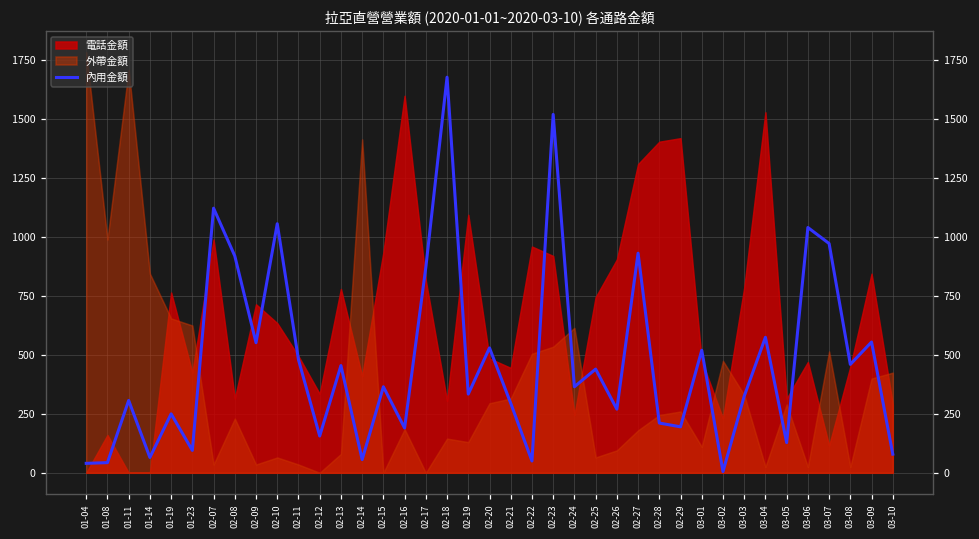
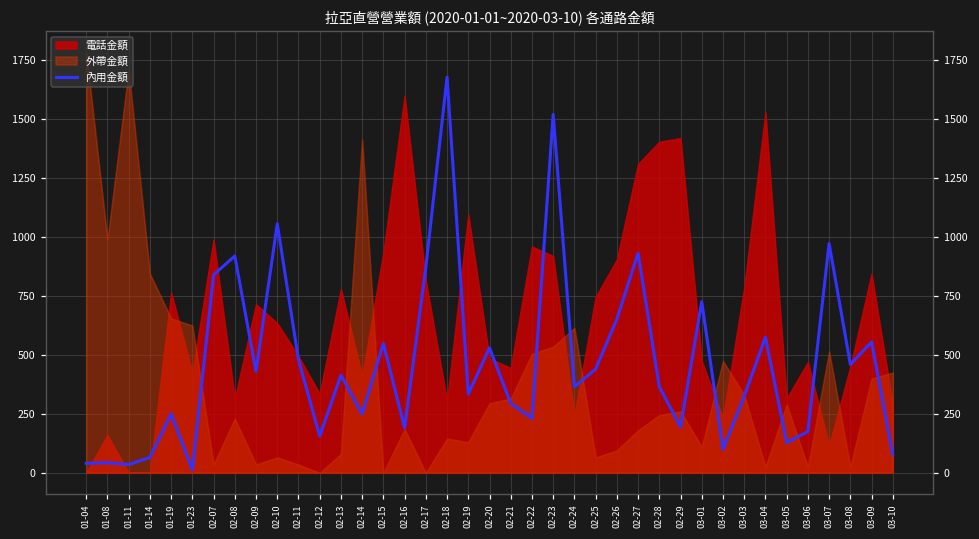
  {
    "內用金額": {
      "01-04": 40,
      "01-08": 40,
-     "01-11": 310,
+     "01-11": 40,
      "01-14": 70,
      "01-19": 250,
-     "01-23": 100,
-     "02-07": 1120,
+     "01-23": 10,
+     "02-07": 840,
      "02-08": 920,
-     "02-09": 550,
+     "02-09": 430,
      "02-10": 1060,
      "02-11": 480,
      "02-12": 160,
-     "02-13": 460,
-     "02-14": 60,
-     "02-15": 370,
+     "02-13": 410,
+     "02-14": 250,
+     "02-15": 550,
      "02-17": 870,
      "02-18": 1680,
      "02-19": 330,
      "02-20": 530,
      "02-21": 300,
-     "02-22": 50,
+     "02-22": 230,
      "02-23": 1520,
      "02-24": 370,
      "02-25": 440,
-     "02-26": 270,
+     "02-26": 650,
      "02-27": 930,
-     "02-28": 210,
+     "02-28": 370,
      "02-29": 200,
-     "03-01": 520,
-     "03-02": 10,
+     "03-01": 730,
+     "03-02": 100,
      "03-04": 580,
      "03-05": 130,
-     "03-06": 1040,
+     "03-06": 180,
      "03-07": 970,
      "03-09": 560,
      "03-10": 80
    }
  }
